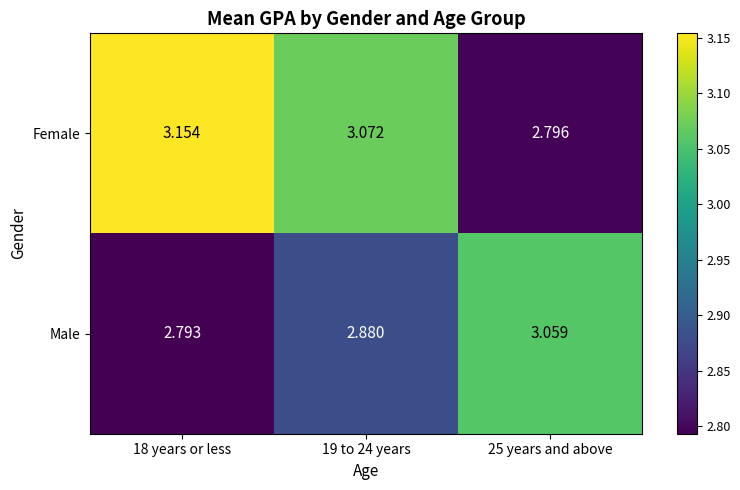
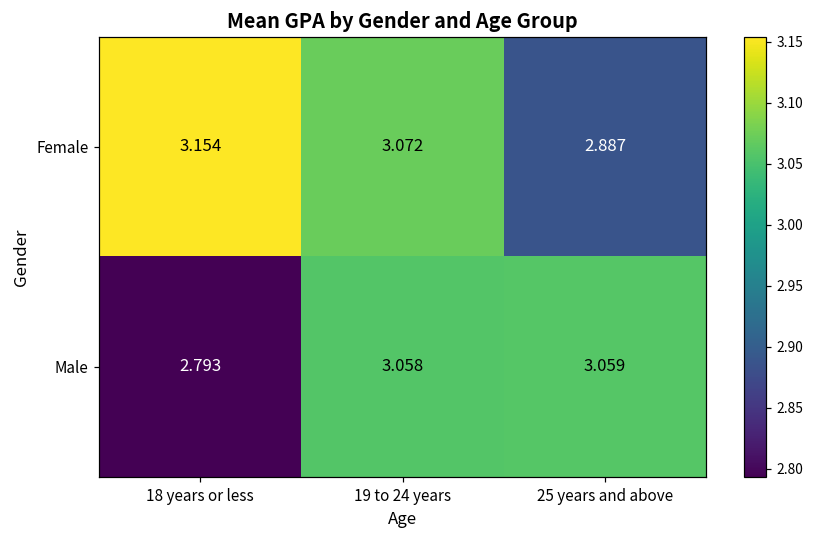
  {
    "Female": {
      "18 years or less": 3.154,
      "19 to 24 years": 3.072,
-     "25 years and above": 2.796
+     "25 years and above": 2.887
    },
    "Male": {
      "18 years or less": 2.793,
-     "19 to 24 years": 2.880,
+     "19 to 24 years": 3.058,
      "25 years and above": 3.059
    }
  }
